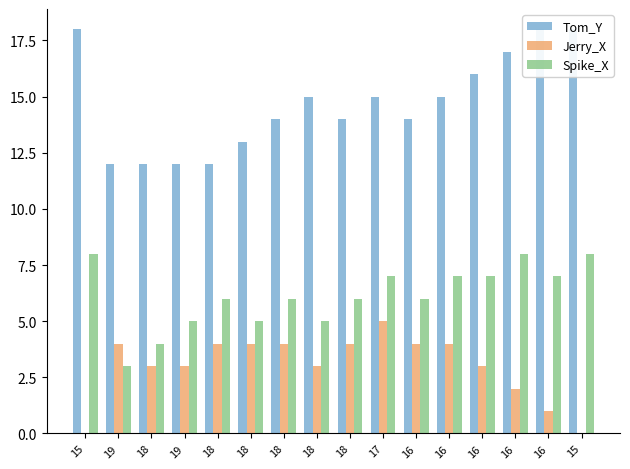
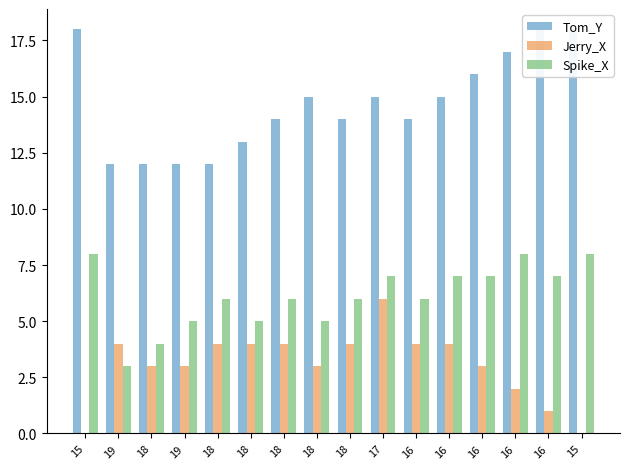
  {
    "Tom_Y": {
      "17": 15
    },
    "Jerry_X": {
-     "17": 5
+     "17": 6
    },
    "Spike_X": {
      "17": 7
    }
  }
